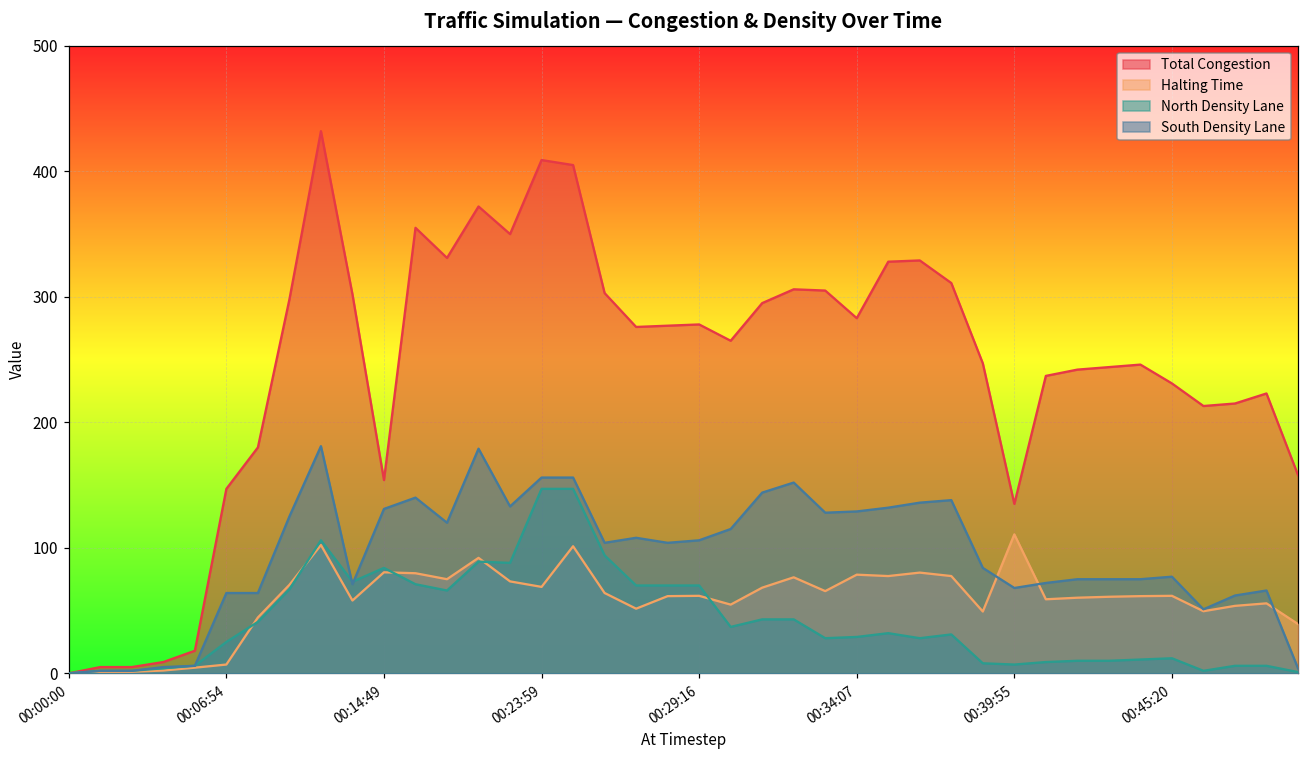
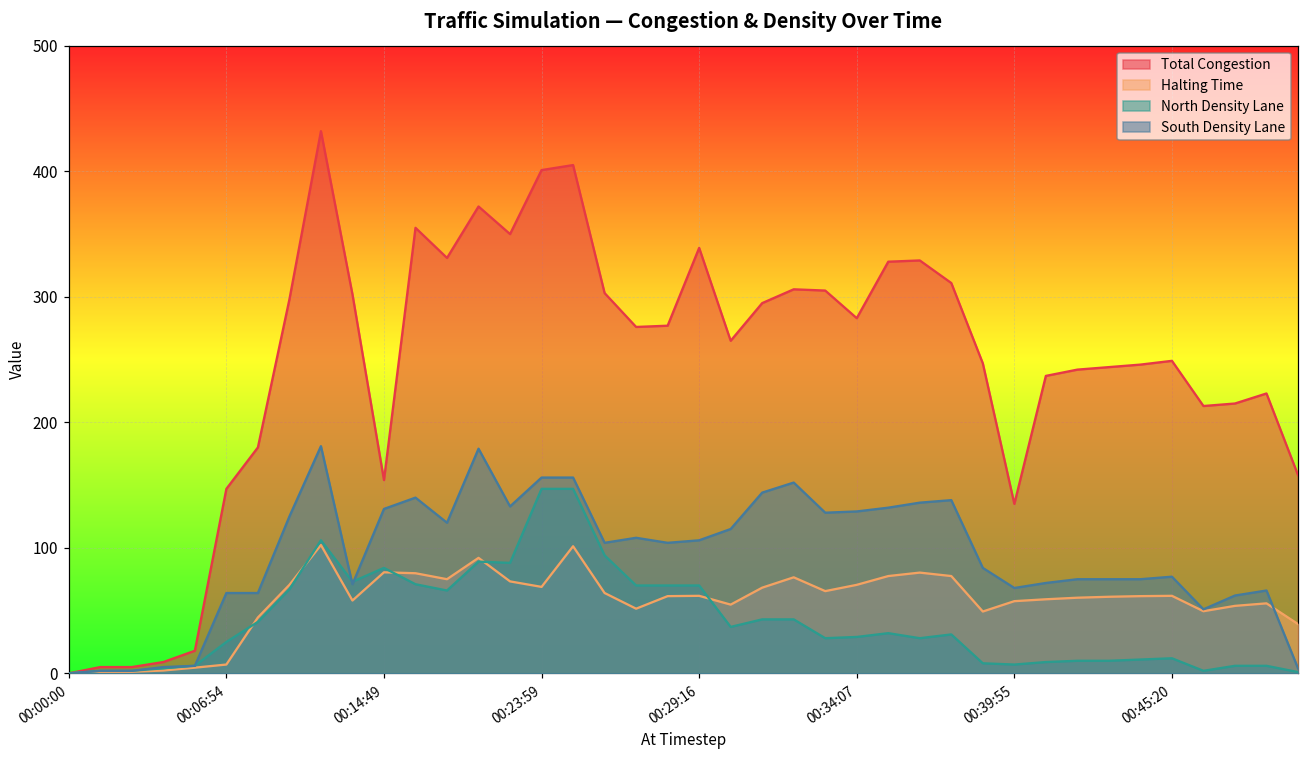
  {
    "Total Congestion": {
      "00:06:54": 147,
      "00:14:49": 154,
-     "00:23:59": 409,
-     "00:29:16": 278,
+     "00:23:59": 401,
+     "00:29:16": 339,
      "00:34:07": 283,
      "00:39:55": 135,
-     "00:45:20": 231
+     "00:45:20": 249
    },
    "Halting Time": {
      "00:06:54": 7,
      "00:14:49": 81,
      "00:23:59": 69,
      "00:29:16": 62,
-     "00:34:07": 79,
-     "00:39:55": 111,
+     "00:34:07": 71,
+     "00:39:55": 58,
      "00:45:20": 62
    }
  }
